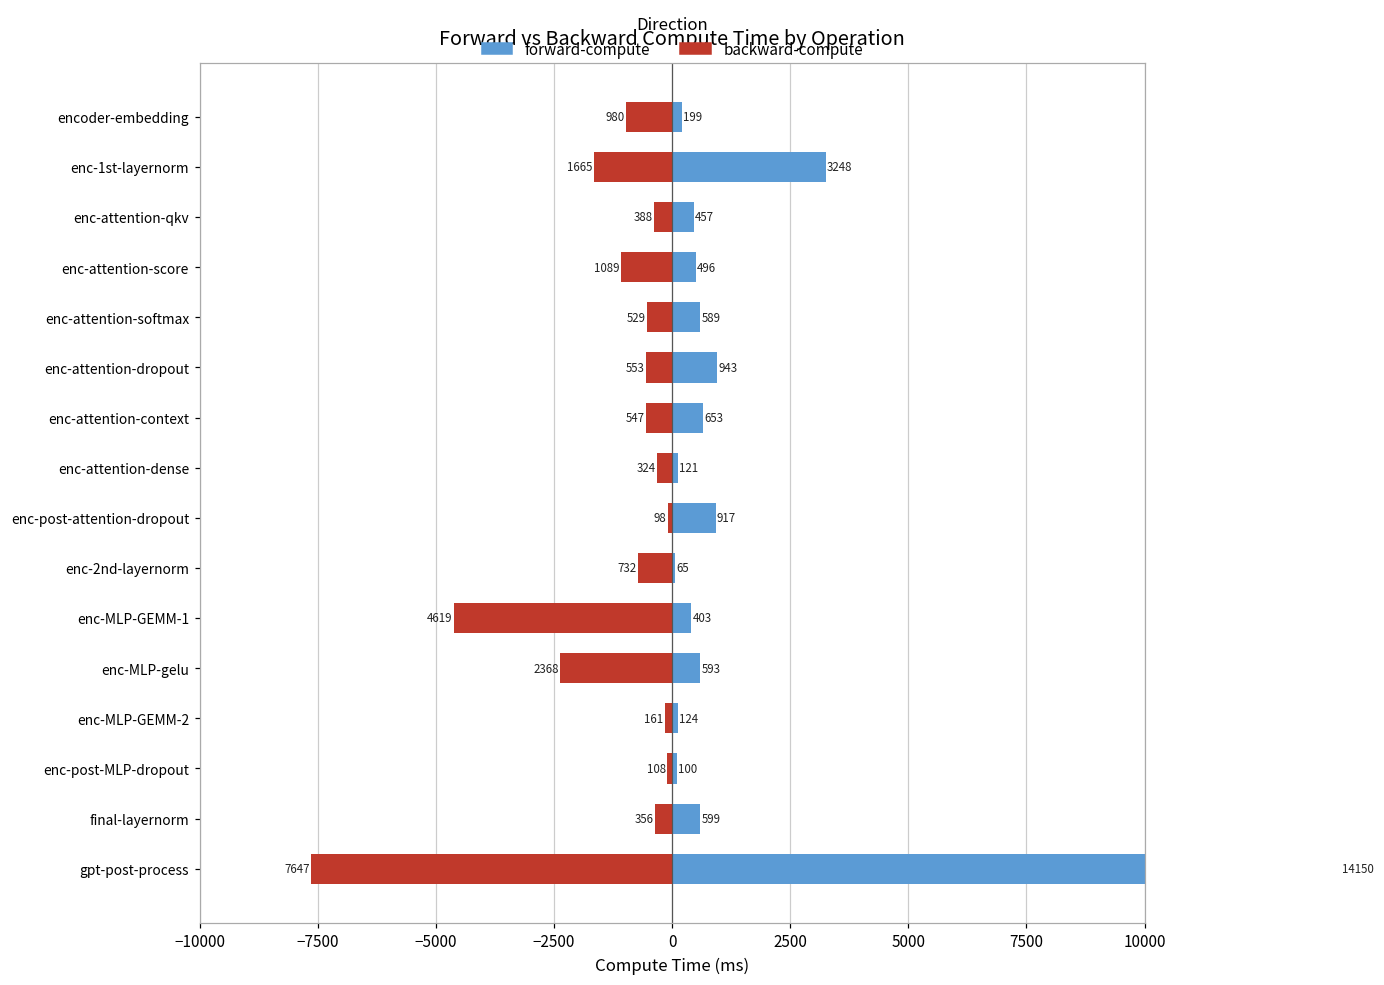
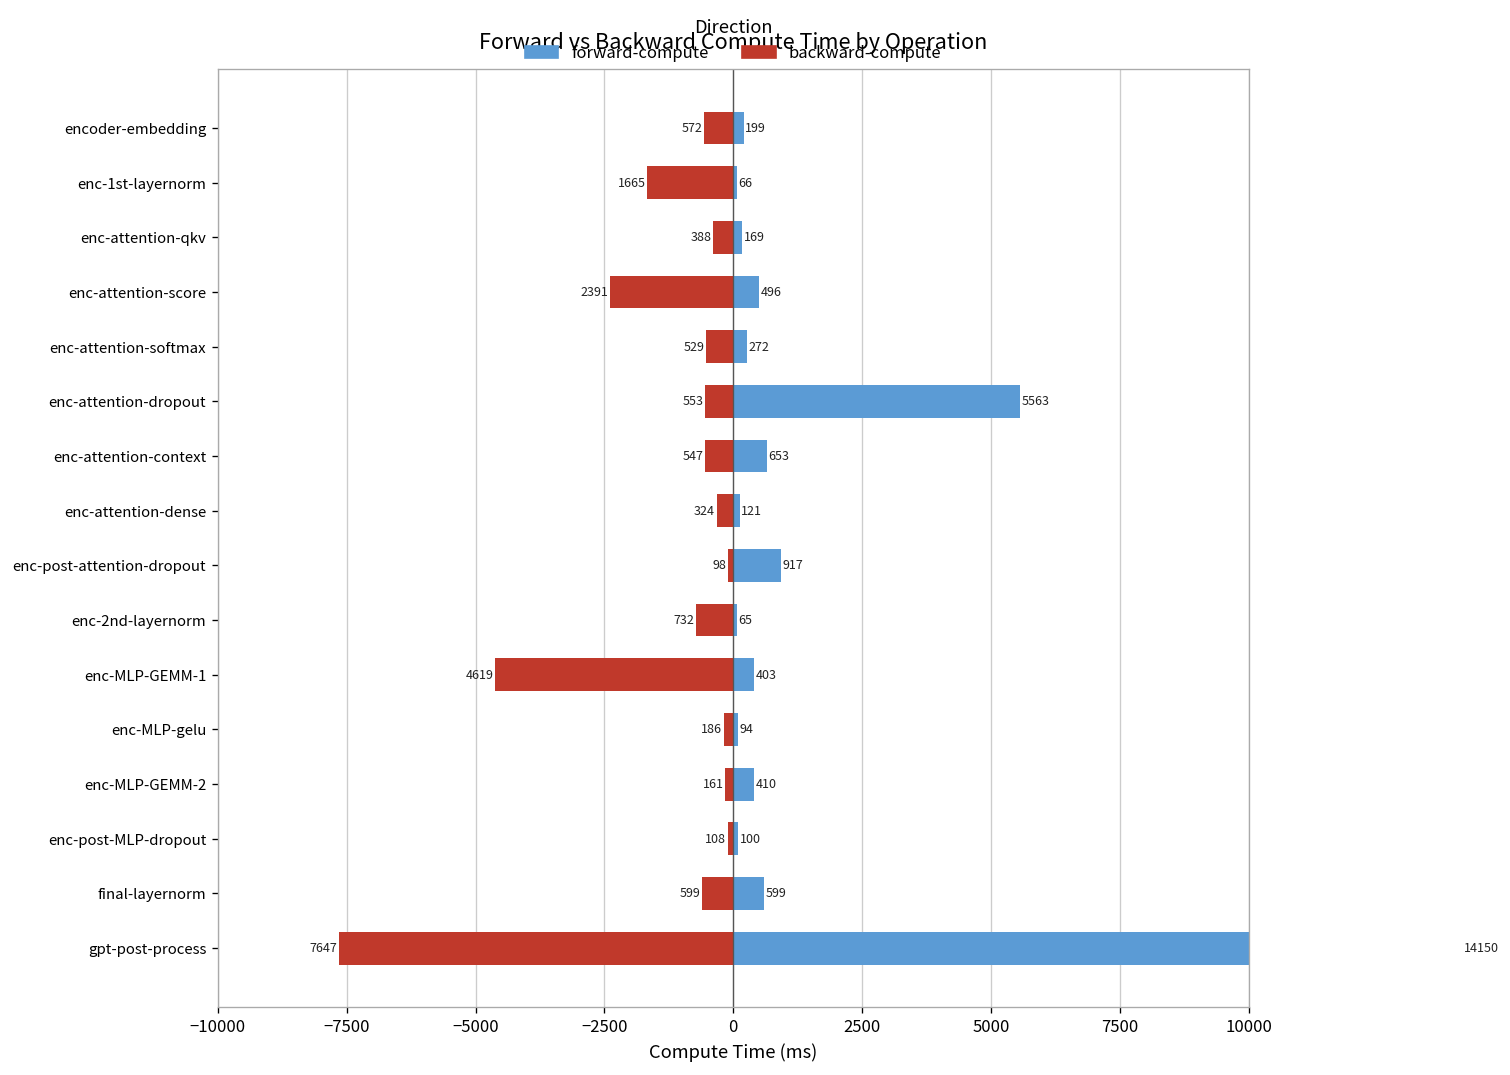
  {
    "forward-compute": {
      "encoder-embedding": 199,
-     "enc-1st-layernorm": 3248,
-     "enc-attention-qkv": 457,
+     "enc-1st-layernorm": 66,
+     "enc-attention-qkv": 169,
      "enc-attention-score": 496,
-     "enc-attention-softmax": 589,
-     "enc-attention-dropout": 943,
+     "enc-attention-softmax": 272,
+     "enc-attention-dropout": 5563,
      "enc-attention-context": 653,
      "enc-attention-dense": 121,
      "enc-post-attention-dropout": 917,
      "enc-2nd-layernorm": 65,
      "enc-MLP-GEMM-1": 403,
-     "enc-MLP-gelu": 593,
-     "enc-MLP-GEMM-2": 124,
+     "enc-MLP-gelu": 94,
+     "enc-MLP-GEMM-2": 410,
      "enc-post-MLP-dropout": 100,
      "final-layernorm": 599
    },
    "backward-compute": {
-     "encoder-embedding": 980,
-     "enc-attention-score": 1089,
-     "enc-MLP-gelu": 2368,
-     "final-layernorm": 356
+     "encoder-embedding": 572,
+     "enc-attention-score": 2391,
+     "enc-MLP-gelu": 186,
+     "final-layernorm": 599
    }
  }
